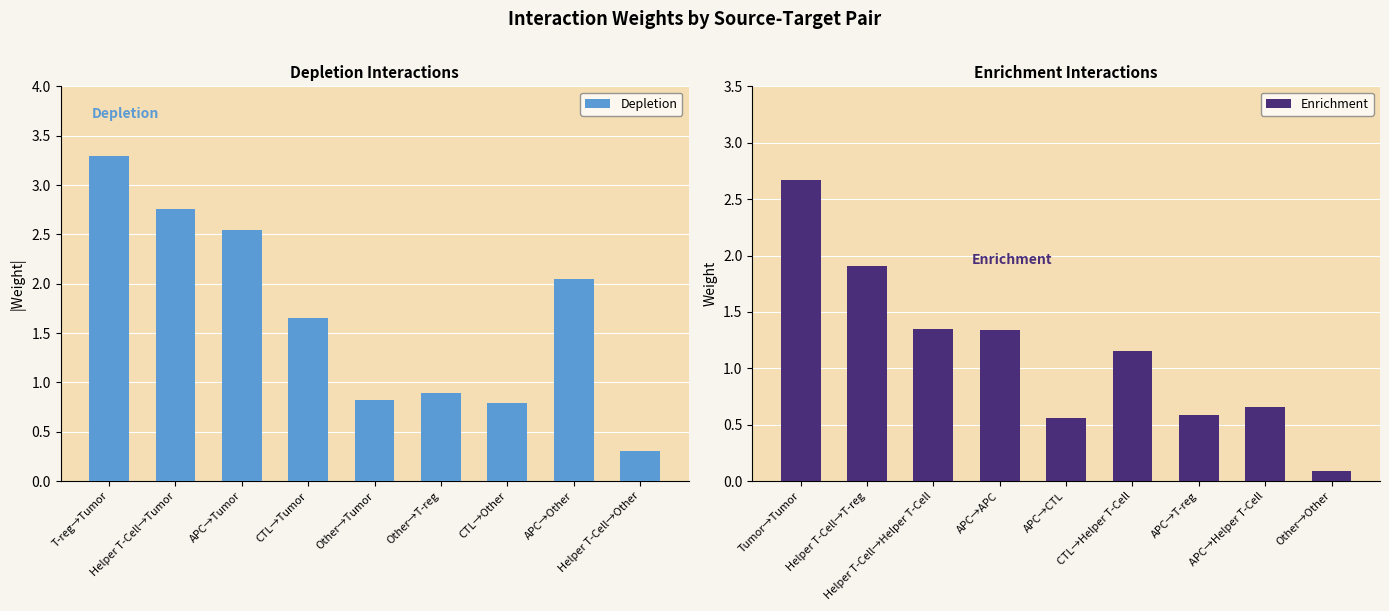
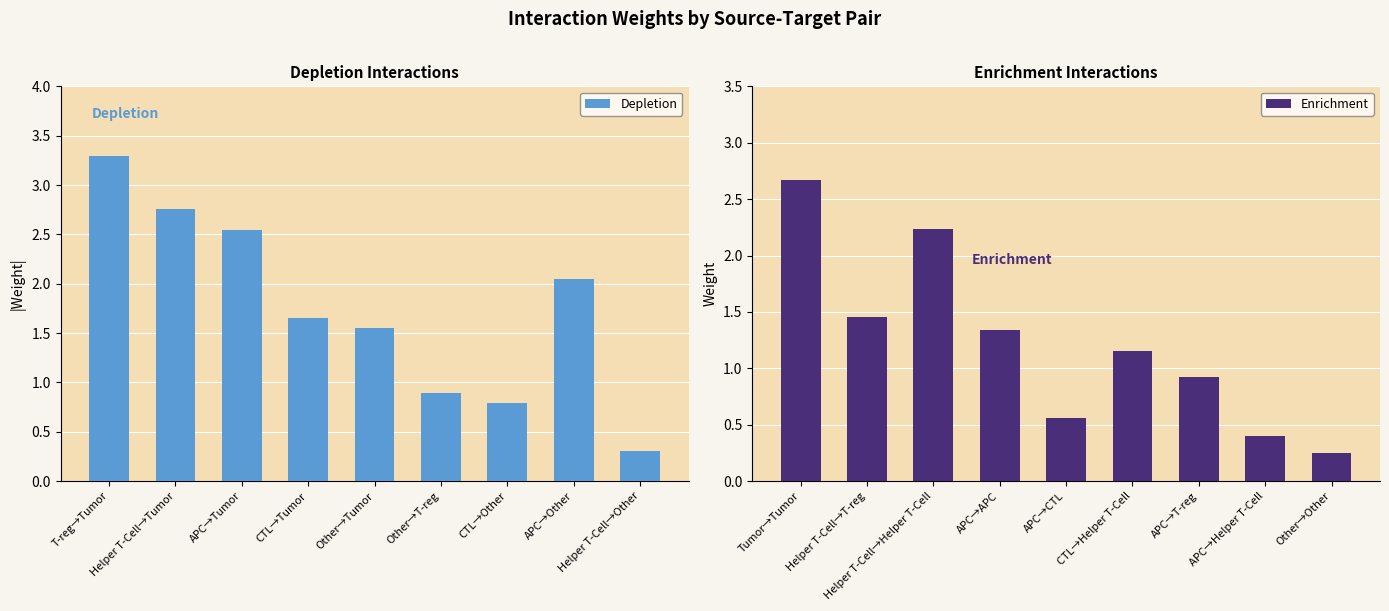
  {
    "Depletion Interactions": {
      "T-reg→Tumor": 3.3,
      "Helper T-Cell→Tumor": 2.8,
      "APC→Tumor": 2.5,
      "CTL→Tumor": 1.7,
-     "Other→Tumor": 0.8,
+     "Other→Tumor": 1.5,
      "Other→T-reg": 0.9,
      "CTL→Other": 0.8,
      "APC→Other": 2.0,
      "Helper T-Cell→Other": 0.3
    },
    "Enrichment Interactions": {
      "Tumor→Tumor": 2.67,
-     "Helper T-Cell→T-reg": 1.90,
-     "Helper T-Cell→Helper T-Cell": 1.35,
+     "Helper T-Cell→T-reg": 1.46,
+     "Helper T-Cell→Helper T-Cell": 2.23,
      "APC→APC": 1.34,
      "APC→CTL": 0.56,
      "CTL→Helper T-Cell": 1.16,
-     "APC→T-reg": 0.58,
-     "APC→Helper T-Cell": 0.66,
-     "Other→Other": 0.09
+     "APC→T-reg": 0.92,
+     "APC→Helper T-Cell": 0.40,
+     "Other→Other": 0.25
    }
  }
